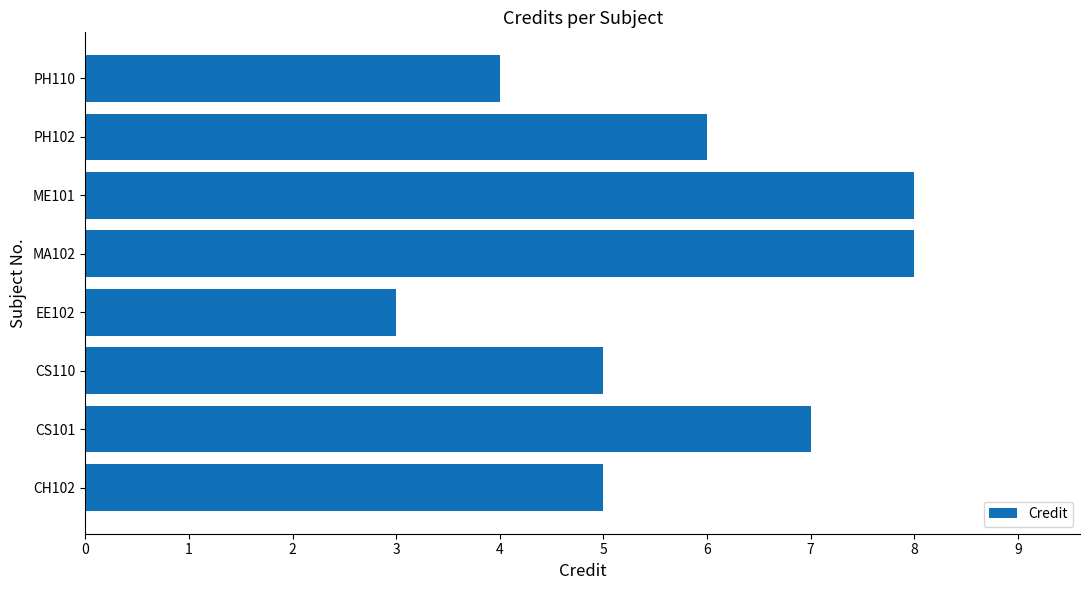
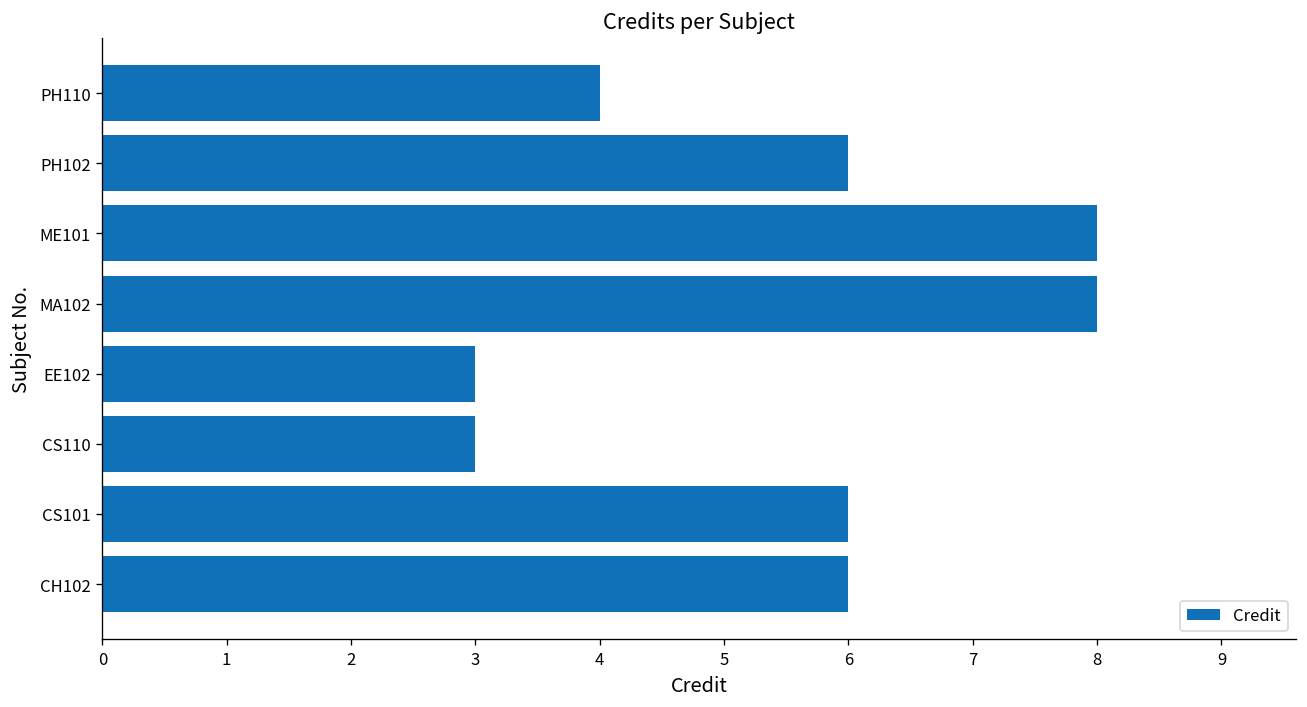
  {
    "PH110": 4,
    "PH102": 6,
    "ME101": 8,
    "MA102": 8,
    "EE102": 3,
-   "CS110": 5,
-   "CS101": 7,
-   "CH102": 5
+   "CS110": 3,
+   "CS101": 6,
+   "CH102": 6
  }
